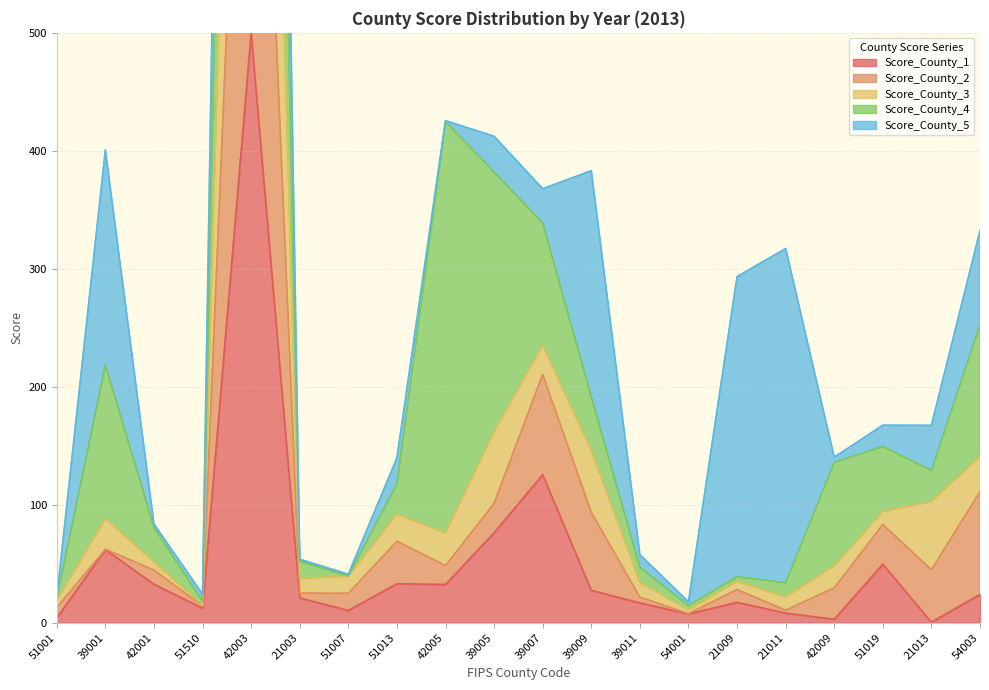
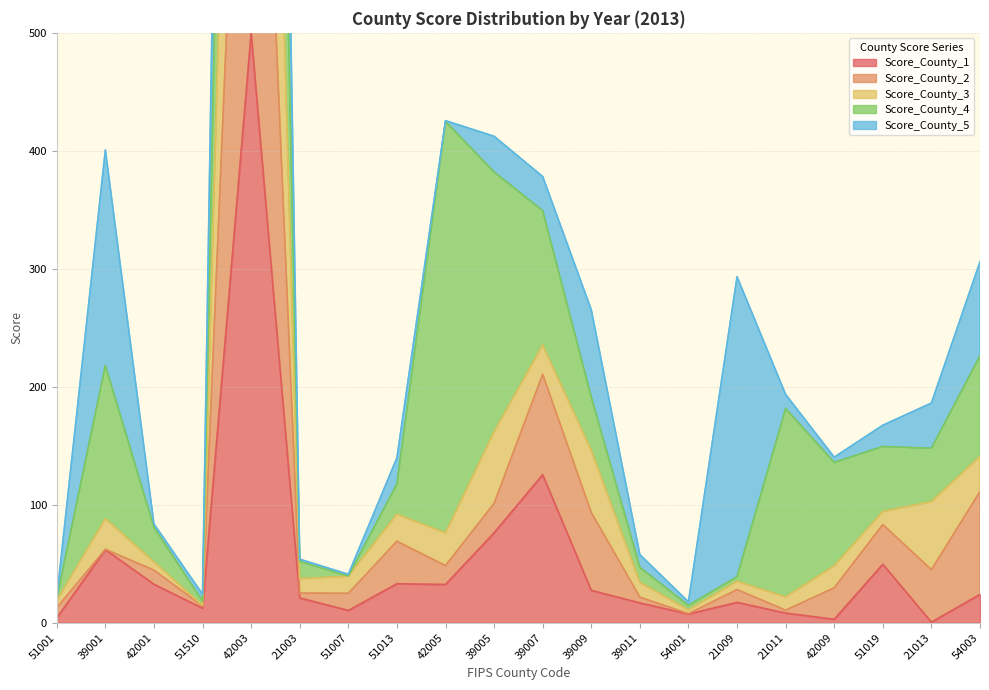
  {
    "Score_County_4": {
      "39001": 130,
      "42001": 29,
      "51510": 4,
      "51013": 26,
      "39005": 220,
-     "39007": 104,
+     "39007": 114,
      "39009": 45,
      "39011": 13,
      "54001": 4,
      "21009": 4,
-     "21011": 12,
+     "21011": 160,
      "42009": 88,
      "51019": 55,
-     "21013": 26,
-     "54003": 112
+     "21013": 45,
+     "54003": 85
    },
    "Score_County_5": {
      "39001": 183,
      "42001": 3,
      "51510": 6,
      "51013": 22,
      "39005": 30,
      "39007": 29,
-     "39009": 192,
+     "39009": 74,
      "39011": 11,
      "54001": 3,
      "21009": 254,
-     "21011": 283,
+     "21011": 12,
      "42009": 4,
      "51019": 18,
      "21013": 38,
      "54003": 80
    }
  }
